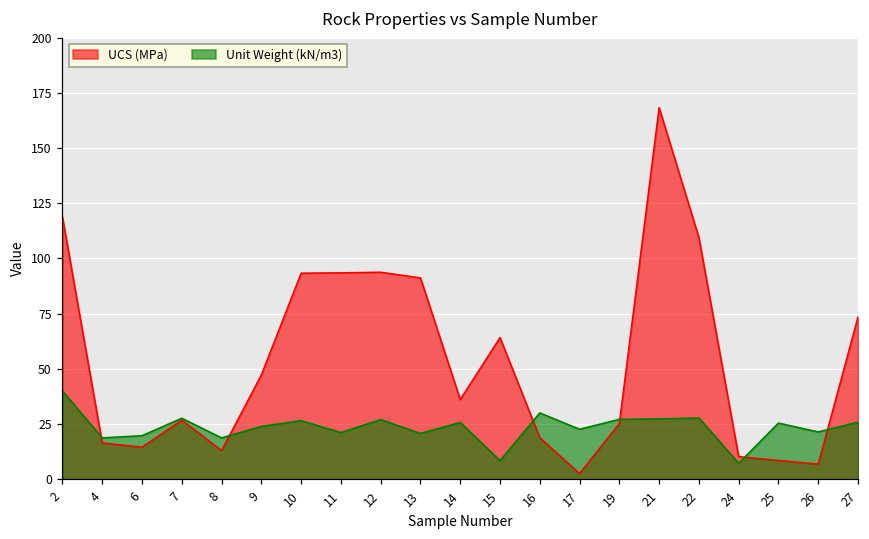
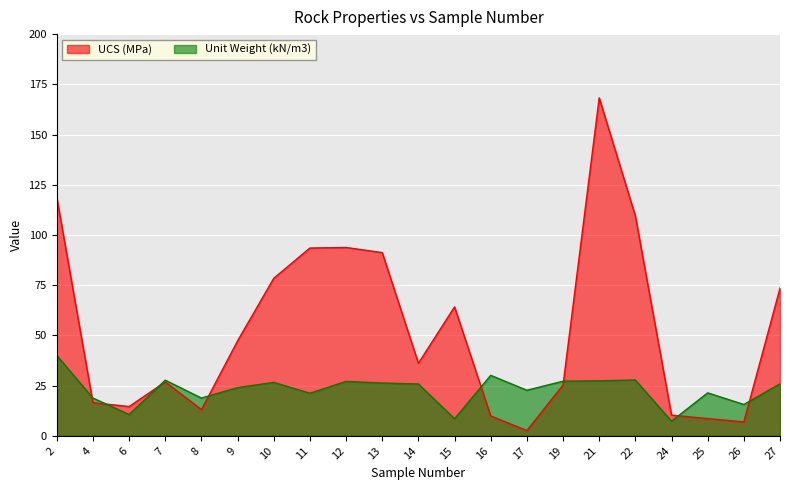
  {
    "UCS (MPa)": {
      "2": 119,
      "4": 17,
      "6": 15,
      "8": 13,
      "9": 47,
-     "10": 93,
+     "10": 78,
      "11": 94,
      "12": 94,
      "13": 91,
      "14": 36,
      "15": 64,
-     "16": 19,
+     "16": 10,
      "17": 3,
      "19": 25,
      "21": 168,
      "22": 109,
      "24": 10,
      "25": 9,
      "26": 7,
      "27": 74
    },
    "Unit Weight (kN/m3)": {
      "2": 40,
      "4": 19,
-     "6": 20,
+     "6": 11,
      "8": 19,
      "9": 24,
      "10": 27,
      "11": 21,
      "12": 27,
-     "13": 21,
+     "13": 26,
      "14": 26,
      "15": 9,
      "16": 30,
      "17": 23,
      "19": 27,
      "21": 27,
      "22": 28,
      "24": 7,
-     "25": 26,
-     "26": 22,
+     "25": 21,
+     "26": 16,
      "27": 26
    }
  }
